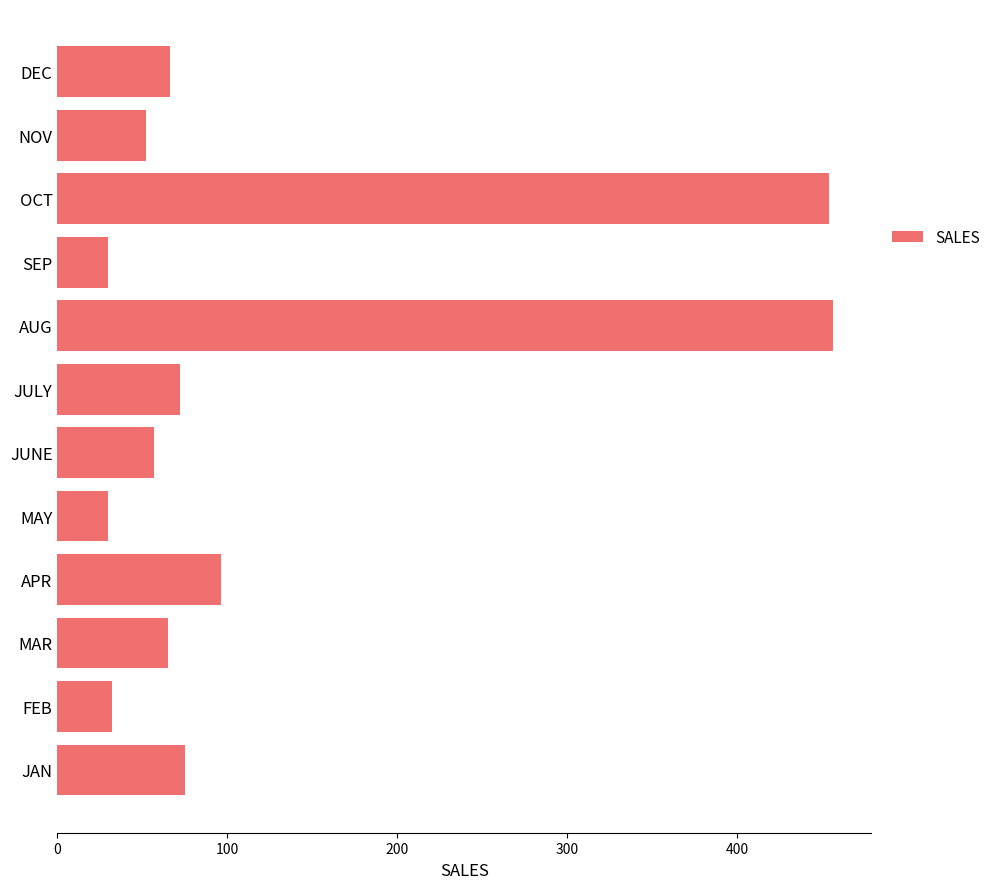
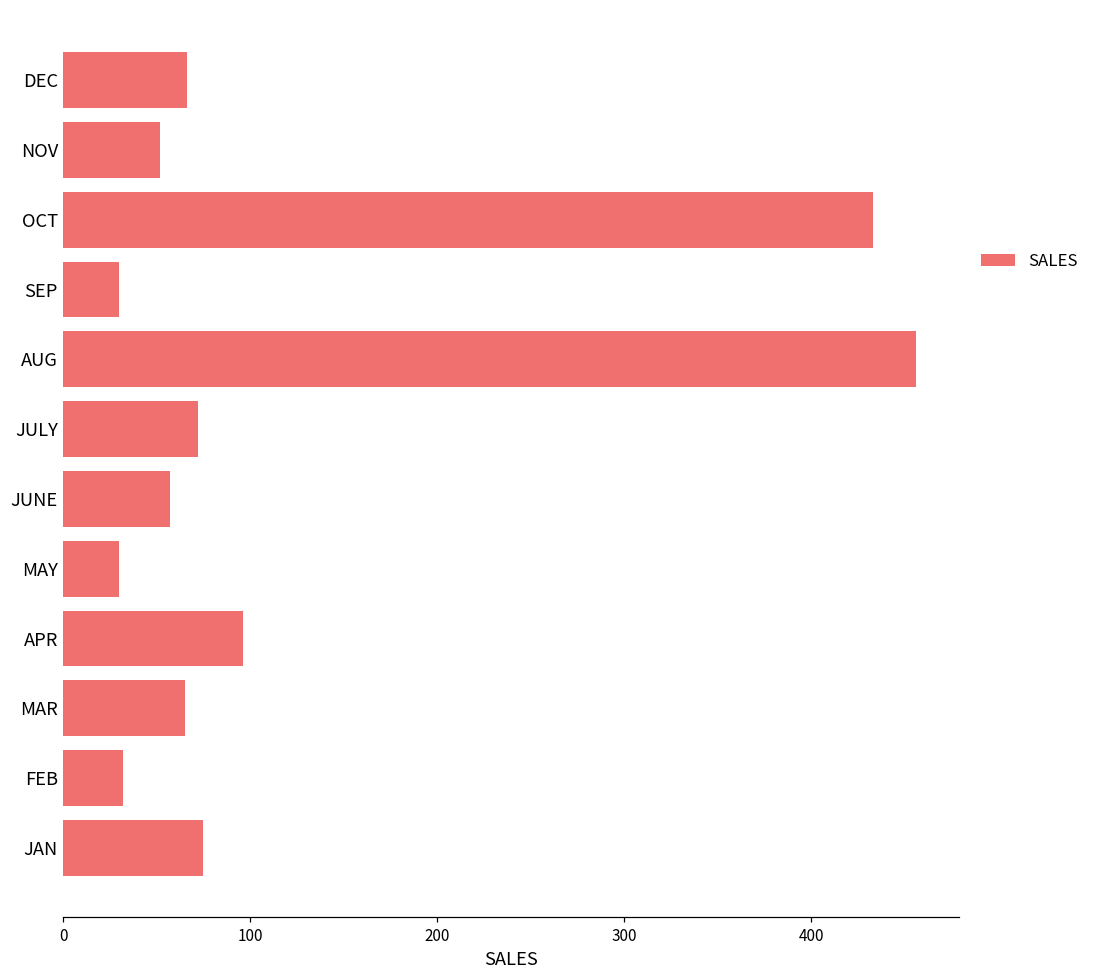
  {
    "DEC": 66,
    "NOV": 52,
-   "OCT": 454,
+   "OCT": 433,
    "SEP": 30,
    "AUG": 456,
    "JULY": 72,
    "JUNE": 57,
    "MAY": 30,
    "APR": 96,
    "MAR": 65,
    "FEB": 32,
    "JAN": 75
  }
